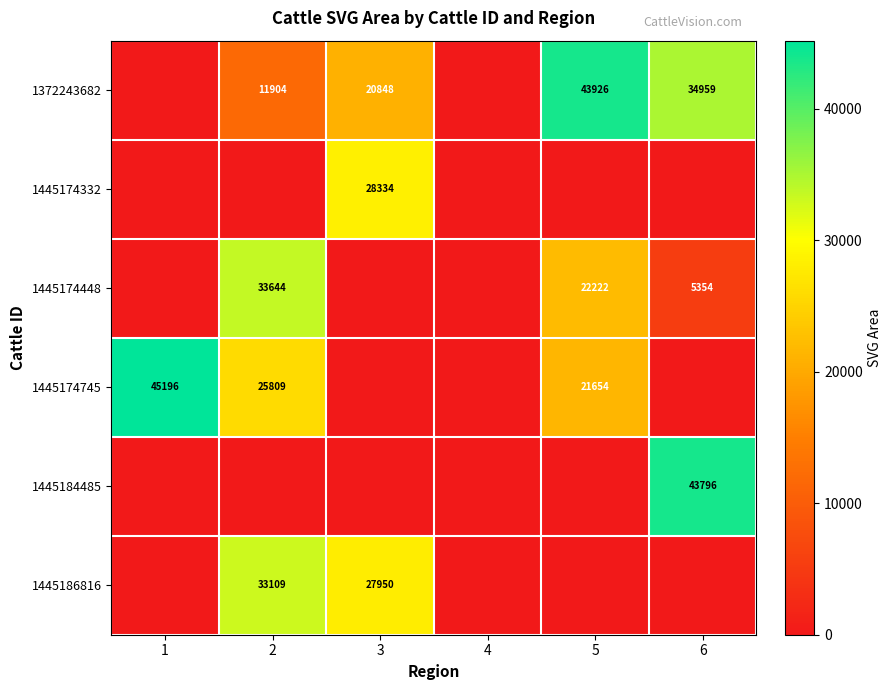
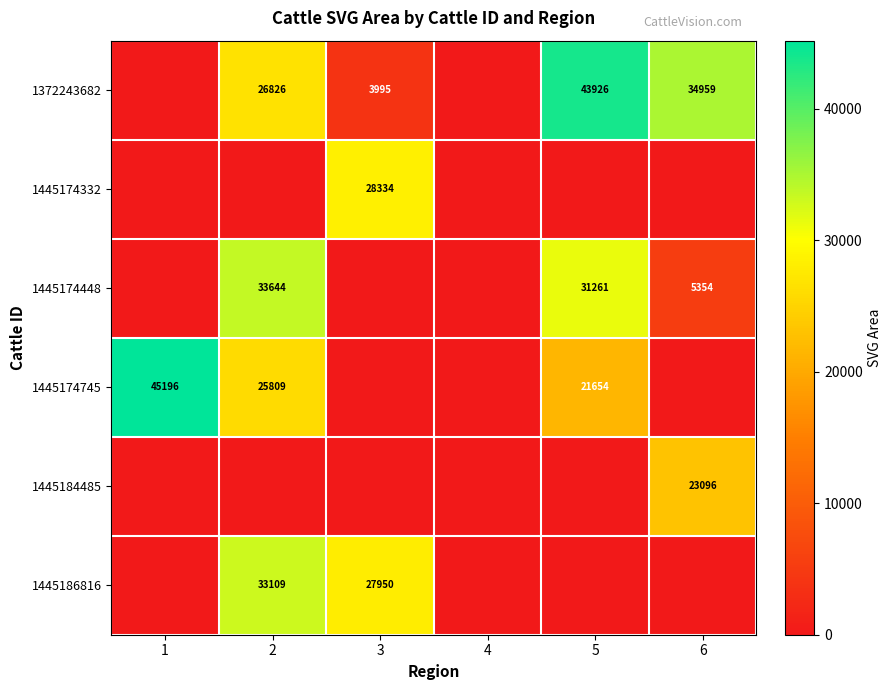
  {
    "1372243682": {
-     "2": 11904,
-     "3": 20848,
+     "2": 26826,
+     "3": 3995,
      "5": 43926,
      "6": 34959
    },
    "1445174332": {
      "3": 28334
    },
    "1445174448": {
      "2": 33644,
-     "5": 22222,
+     "5": 31261,
      "6": 5354
    },
    "1445174745": {
      "1": 45196,
      "2": 25809,
      "5": 21654
    },
    "1445184485": {
-     "6": 43796
+     "6": 23096
    },
    "1445186816": {
      "2": 33109,
      "3": 27950
    }
  }
